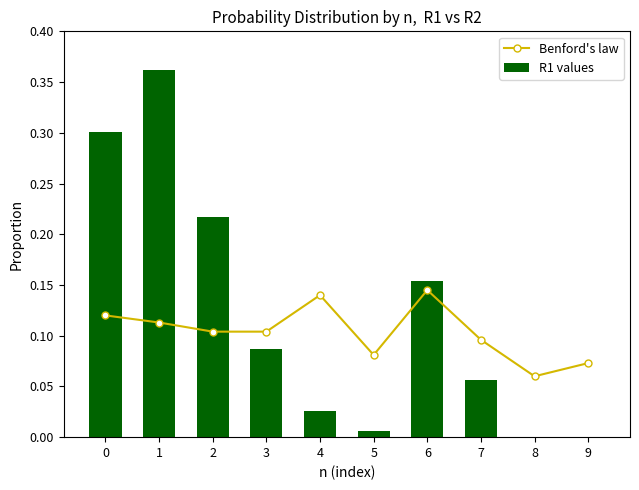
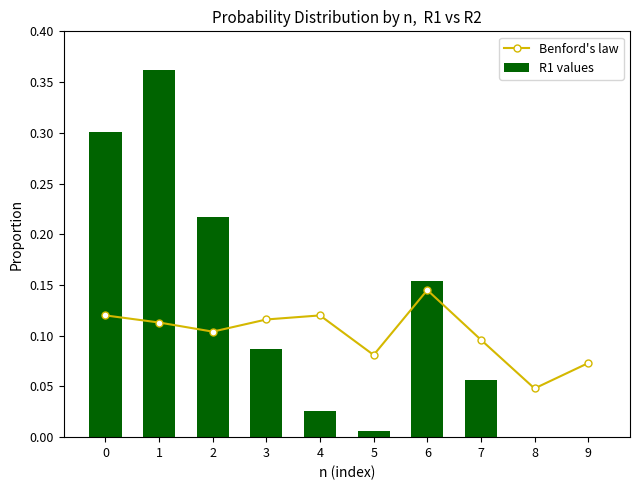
  {
    "Benford's law": {
      "0": 0.120,
      "1": 0.113,
      "2": 0.104,
-     "3": 0.104,
-     "4": 0.14,
+     "3": 0.116,
+     "4": 0.12,
      "5": 0.081,
      "6": 0.145,
      "7": 0.096,
-     "8": 0.060,
+     "8": 0.048,
      "9": 0.073
    },
    "R1 values": {
      "0": 0.301,
      "1": 0.361,
      "2": 0.217,
      "3": 0.087,
      "4": 0.026,
      "5": 0.006,
      "6": 0.154,
      "7": 0.056
    }
  }
